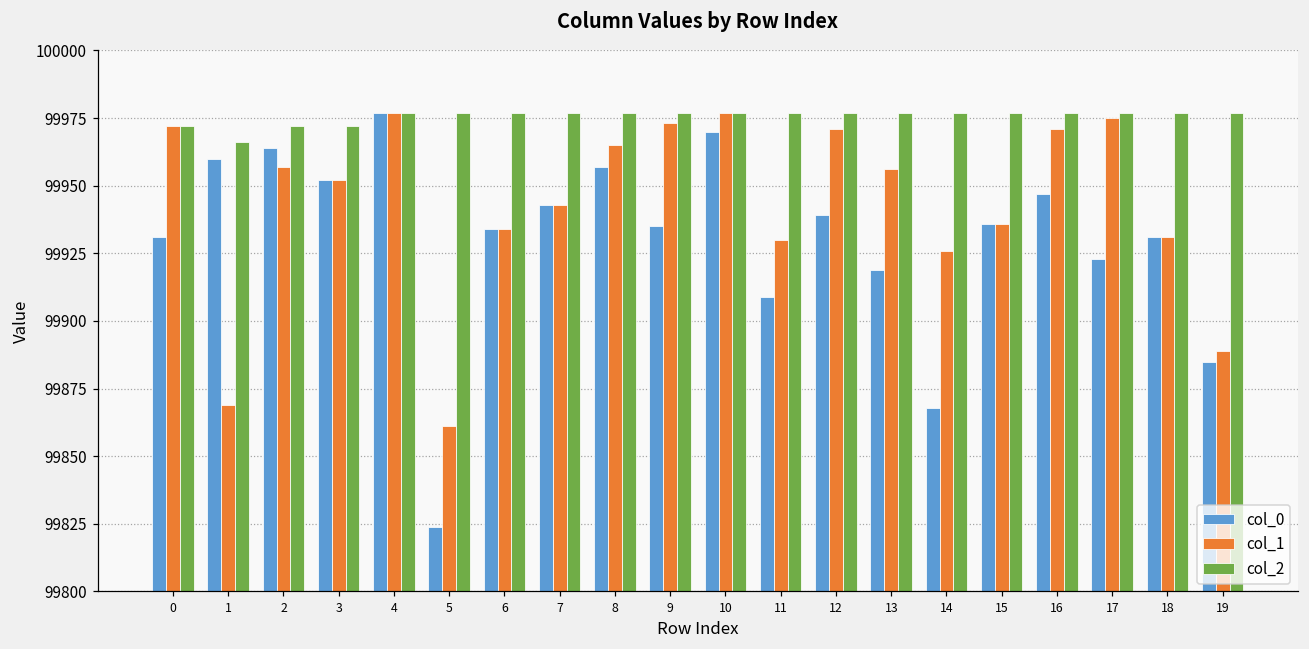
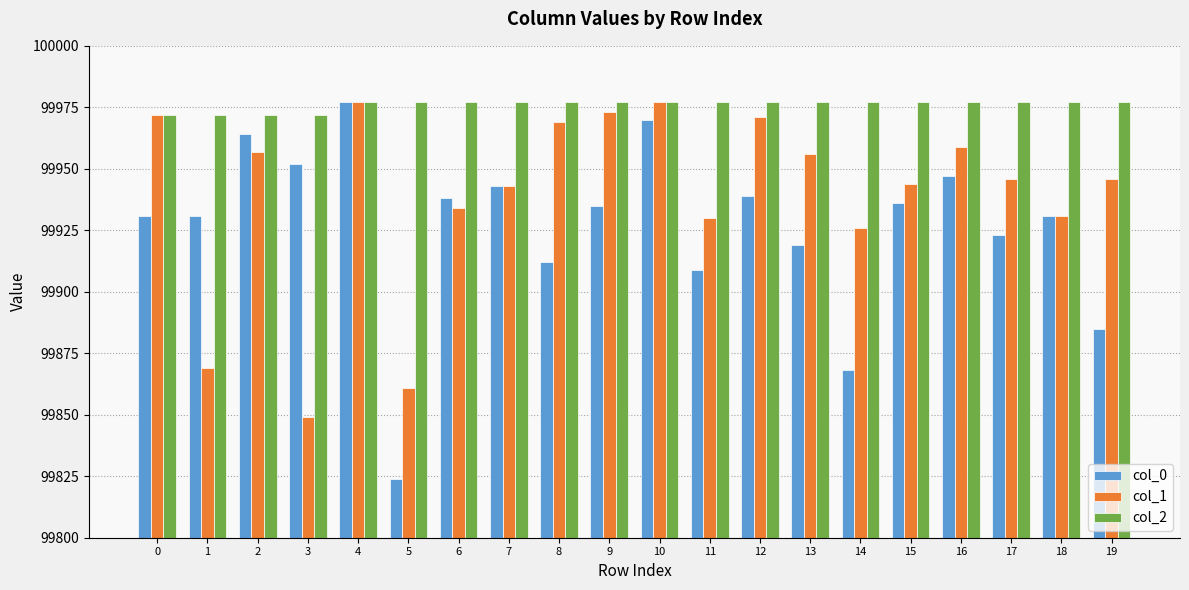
  {
    "col_0": {
      "0": 99931,
-     "1": 99960,
+     "1": 99931,
      "2": 99964,
      "3": 99952,
      "4": 99977,
      "5": 99824,
-     "6": 99934,
+     "6": 99938,
      "7": 99943,
-     "8": 99957,
+     "8": 99912,
      "9": 99935,
      "10": 99970,
      "11": 99909,
      "12": 99939,
      "13": 99919,
      "14": 99868,
      "15": 99936,
      "16": 99947,
      "17": 99923,
      "18": 99931,
      "19": 99885
    },
    "col_1": {
      "0": 99972,
      "1": 99869,
      "2": 99957,
-     "3": 99952,
+     "3": 99849,
      "4": 99977,
      "5": 99861,
      "6": 99934,
      "7": 99943,
-     "8": 99965,
+     "8": 99969,
      "9": 99973,
      "10": 99977,
      "11": 99930,
      "12": 99971,
      "13": 99956,
      "14": 99926,
-     "15": 99936,
-     "16": 99971,
-     "17": 99975,
+     "15": 99944,
+     "16": 99959,
+     "17": 99946,
      "18": 99931,
-     "19": 99889
+     "19": 99946
    },
    "col_2": {
      "0": 99972,
-     "1": 99966,
+     "1": 99972,
      "2": 99972,
      "3": 99972,
      "4": 99977,
      "5": 99977,
      "6": 99977,
      "7": 99977,
      "8": 99977,
      "9": 99977,
      "10": 99977,
      "11": 99977,
      "12": 99977,
      "13": 99977,
      "14": 99977,
      "15": 99977,
      "16": 99977,
      "17": 99977,
      "18": 99977,
      "19": 99977
    }
  }
